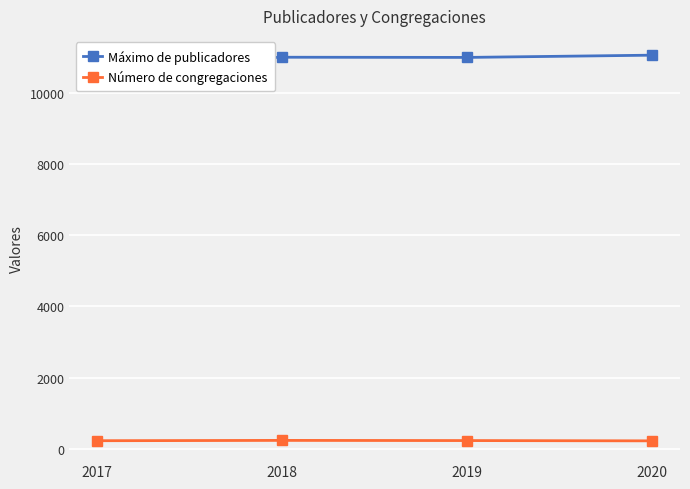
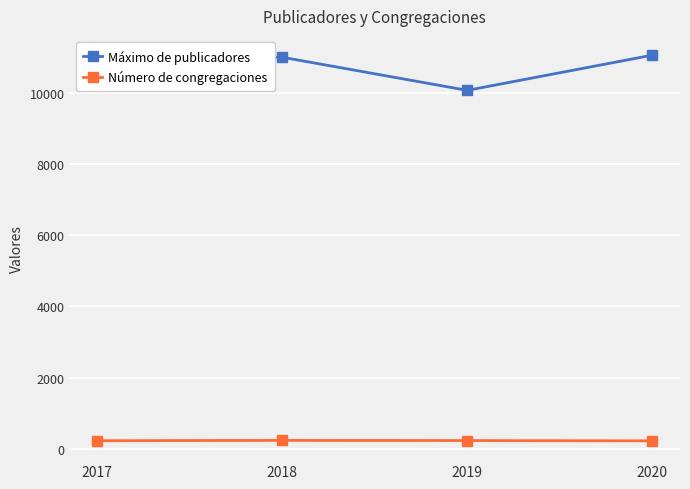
  {
    "Máximo de publicadores": {
      "2018": 11000,
-     "2019": 11000,
+     "2019": 10100,
      "2020": 11100
    },
    "Número de congregaciones": {
      "2017": 200,
      "2018": 200,
      "2019": 200,
      "2020": 200
    }
  }
